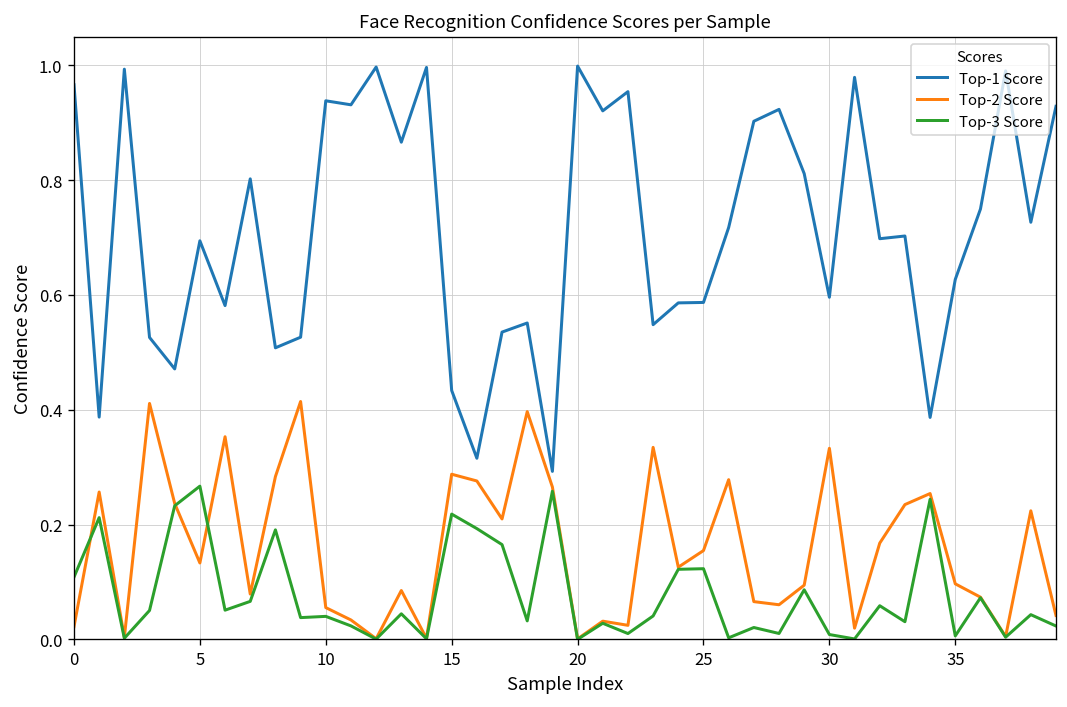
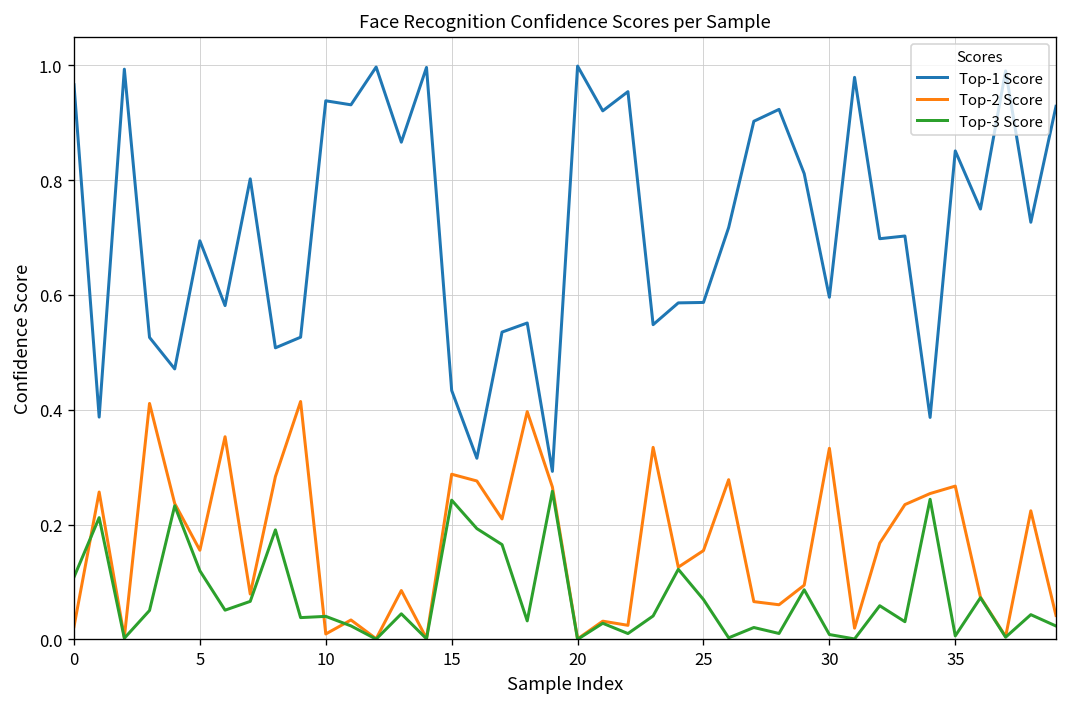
  {
    "Top-1 Score": {
      "0": 0.97,
      "5": 0.69,
      "10": 0.94,
      "15": 0.43,
      "20": 1.00,
      "25": 0.59,
      "30": 0.60,
-     "35": 0.63
+     "35": 0.85
    },
    "Top-2 Score": {
      "0": 0.02,
-     "5": 0.13,
-     "10": 0.06,
+     "5": 0.16,
+     "10": 0.01,
      "15": 0.29,
      "25": 0.15,
      "30": 0.33,
-     "35": 0.10
+     "35": 0.27
    },
    "Top-3 Score": {
      "0": 0.11,
-     "5": 0.27,
+     "5": 0.12,
      "10": 0.04,
-     "15": 0.22,
-     "25": 0.12,
+     "15": 0.24,
+     "25": 0.07,
      "30": 0.01,
      "35": 0.01
    }
  }
